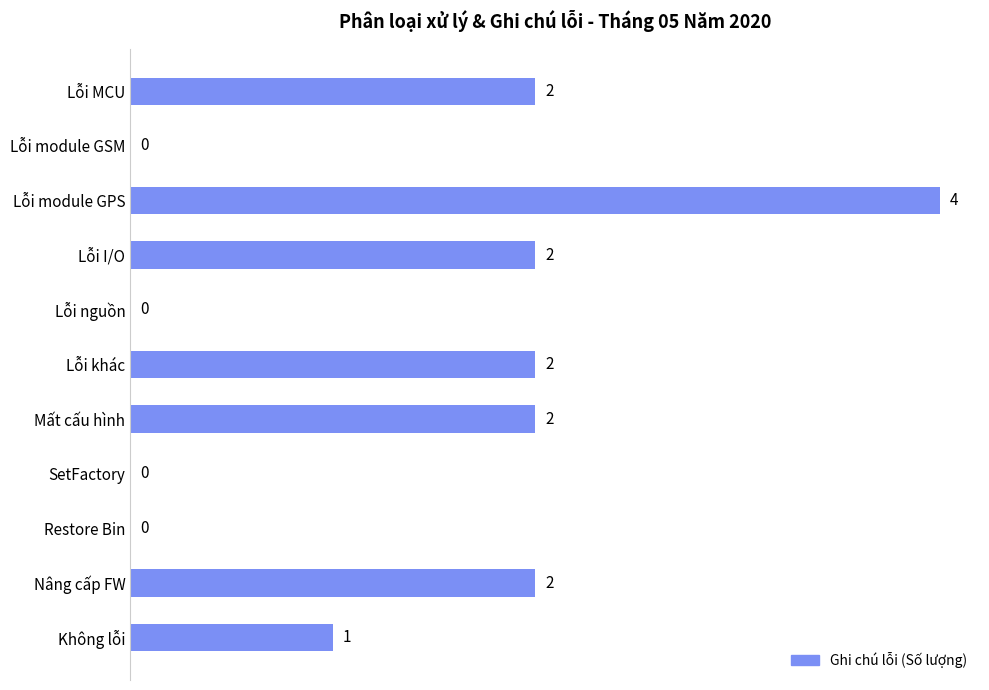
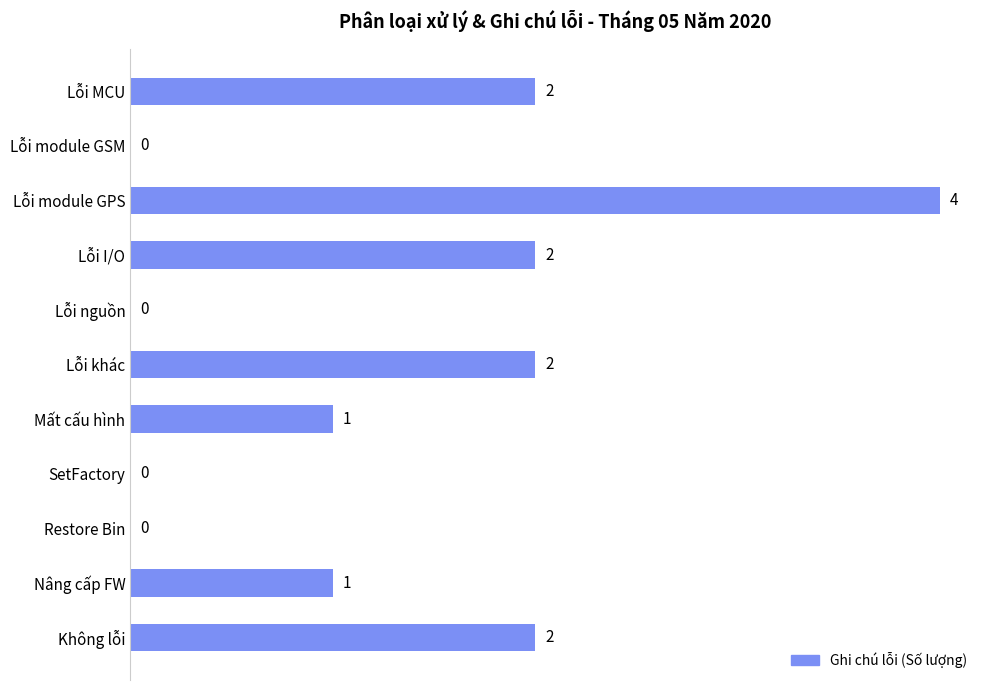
  {
    "Lỗi MCU": 2,
    "Lỗi module GSM": 0,
    "Lỗi module GPS": 4,
    "Lỗi I/O": 2,
    "Lỗi nguồn": 0,
    "Lỗi khác": 2,
-   "Mất cấu hình": 2,
+   "Mất cấu hình": 1,
    "SetFactory": 0,
    "Restore Bin": 0,
-   "Nâng cấp FW": 2,
-   "Không lỗi": 1
+   "Nâng cấp FW": 1,
+   "Không lỗi": 2
  }
